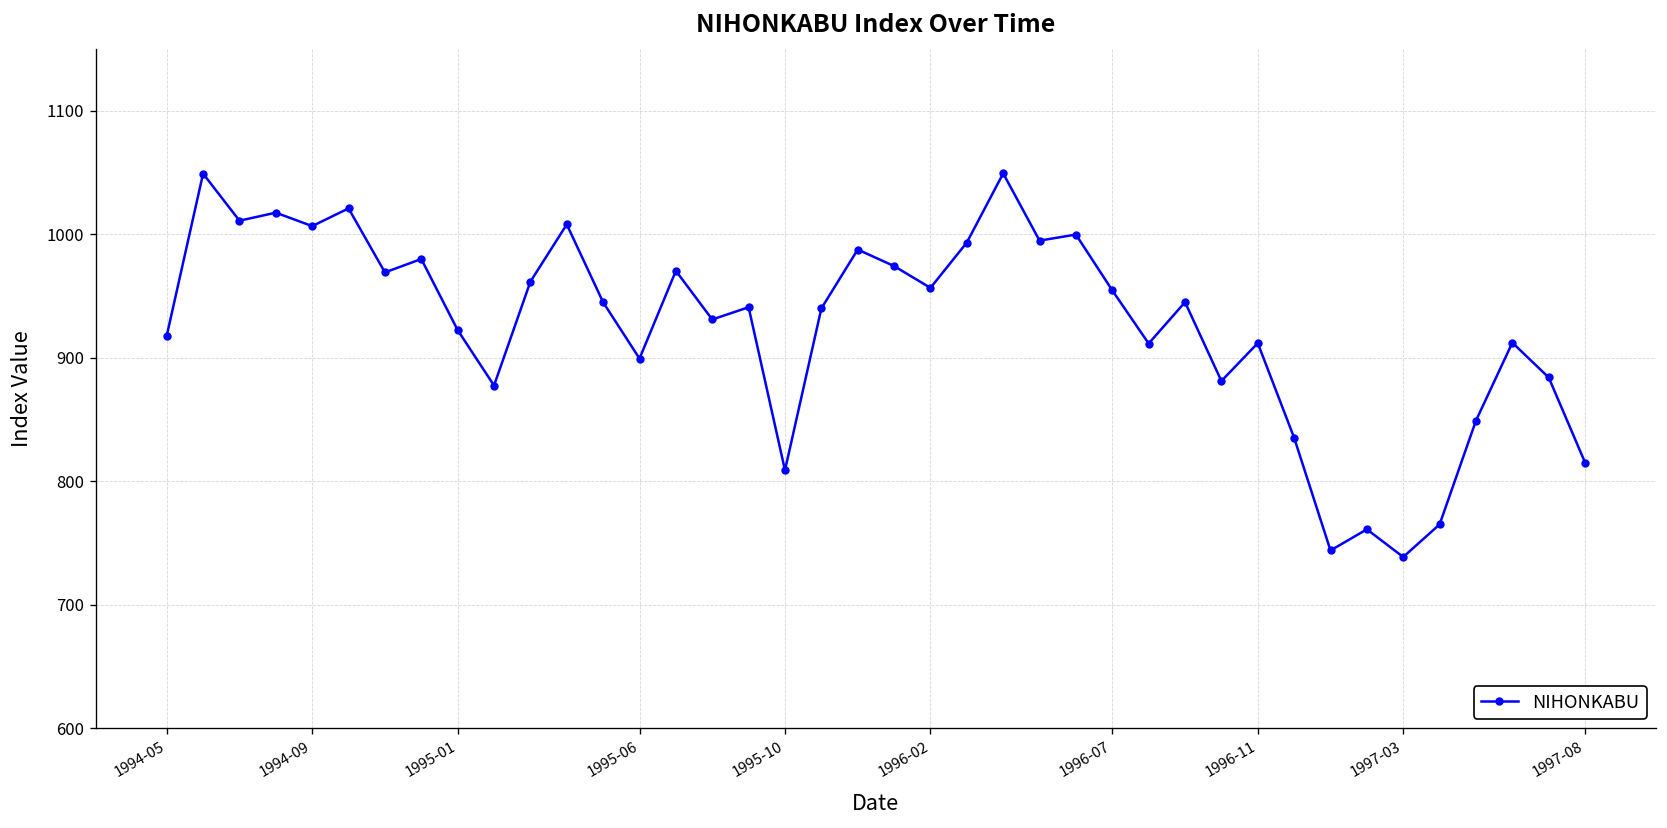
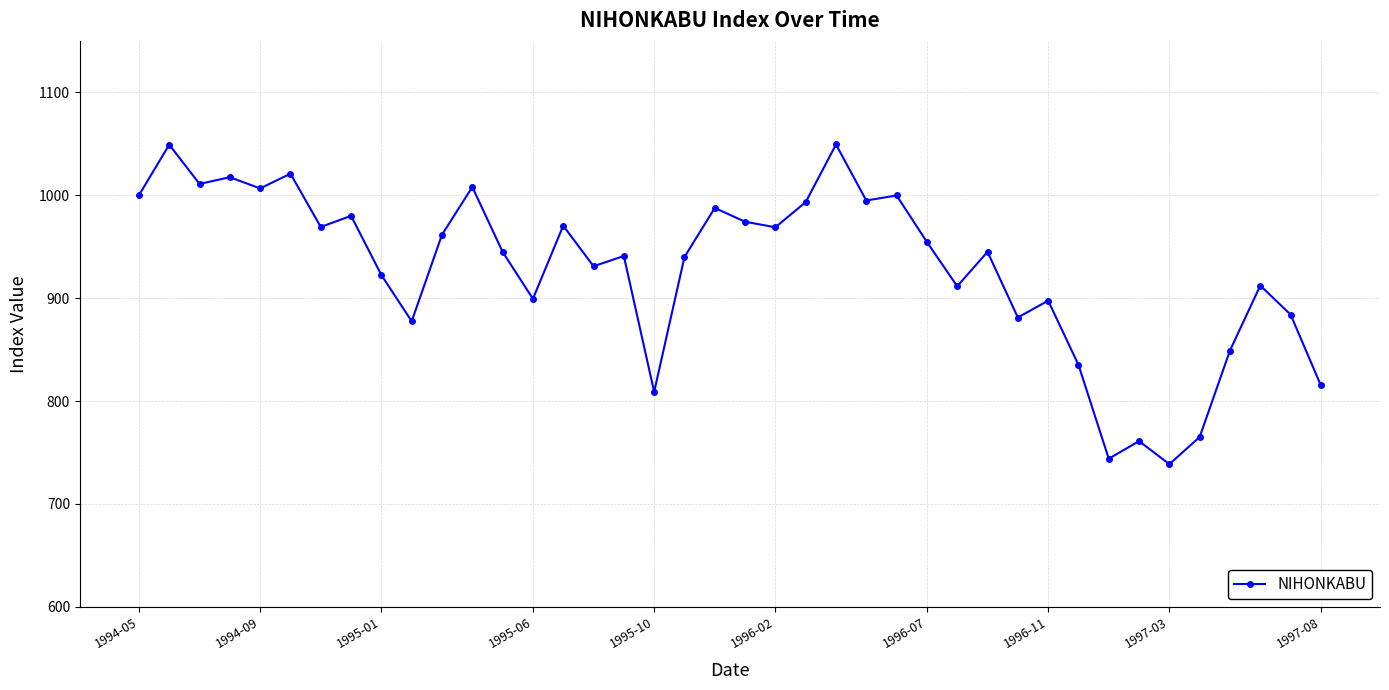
  {
-   "1994-05": 918,
+   "1994-05": 1000,
    "1994-09": 1007,
    "1995-01": 922,
    "1995-06": 899,
    "1995-10": 809,
-   "1996-02": 957,
+   "1996-02": 969,
    "1996-07": 955,
-   "1996-11": 912,
+   "1996-11": 898,
    "1997-03": 739,
    "1997-08": 815
  }
